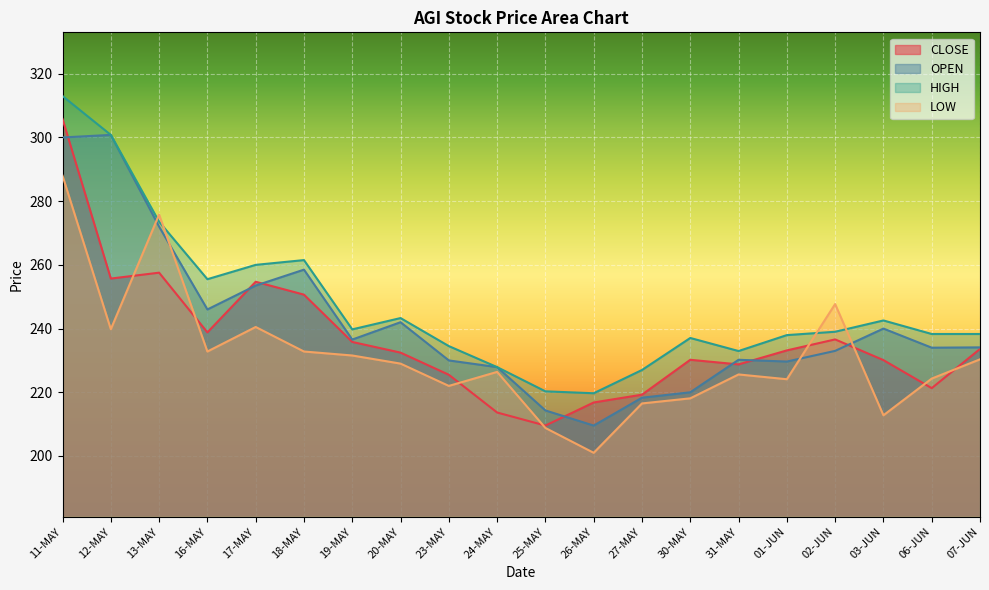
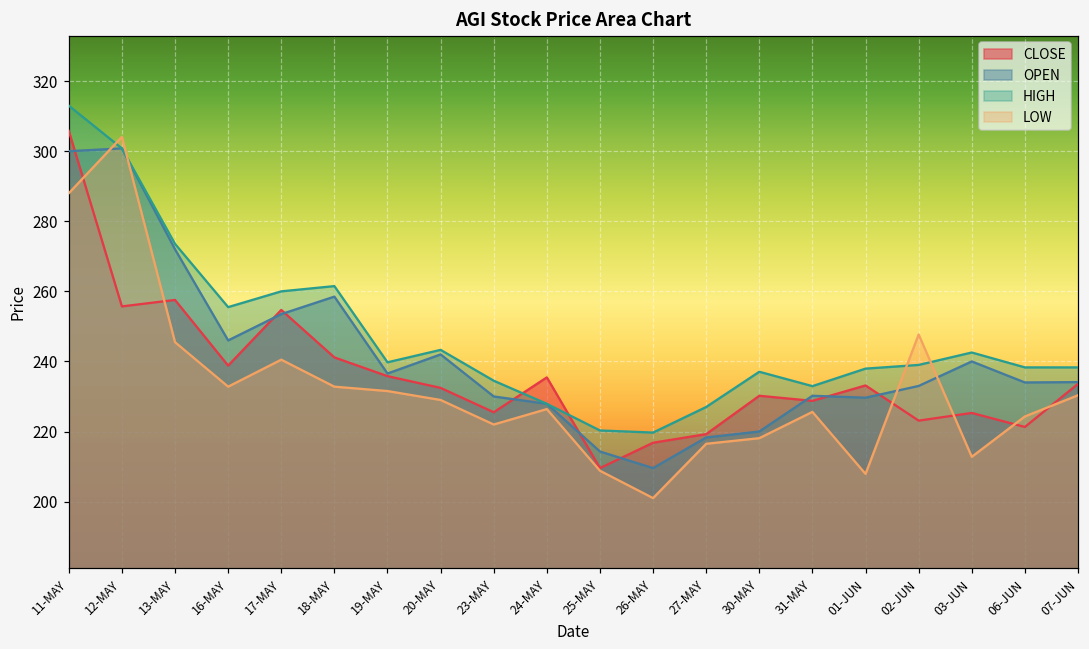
  {
    "CLOSE": {
      "11-MAY": 306,
      "12-MAY": 256,
      "13-MAY": 258,
      "16-MAY": 239,
      "17-MAY": 255,
-     "18-MAY": 251,
+     "18-MAY": 241,
      "20-MAY": 232,
      "23-MAY": 226,
-     "24-MAY": 214,
+     "24-MAY": 235,
      "26-MAY": 217,
      "27-MAY": 219,
      "30-MAY": 230,
      "31-MAY": 229,
      "01-JUN": 233,
-     "02-JUN": 237,
-     "03-JUN": 230,
+     "02-JUN": 223,
+     "03-JUN": 225,
      "06-JUN": 221
    },
    "LOW": {
      "11-MAY": 288,
-     "12-MAY": 240,
-     "13-MAY": 276,
+     "12-MAY": 304,
+     "13-MAY": 246,
      "16-MAY": 233,
      "17-MAY": 241,
      "18-MAY": 233,
      "19-MAY": 232,
      "20-MAY": 229,
      "23-MAY": 222,
      "24-MAY": 226,
      "26-MAY": 201,
      "27-MAY": 217,
      "30-MAY": 218,
      "31-MAY": 226,
-     "01-JUN": 224,
+     "01-JUN": 208,
      "02-JUN": 248,
      "03-JUN": 213,
      "06-JUN": 224,
      "07-JUN": 230
    }
  }
